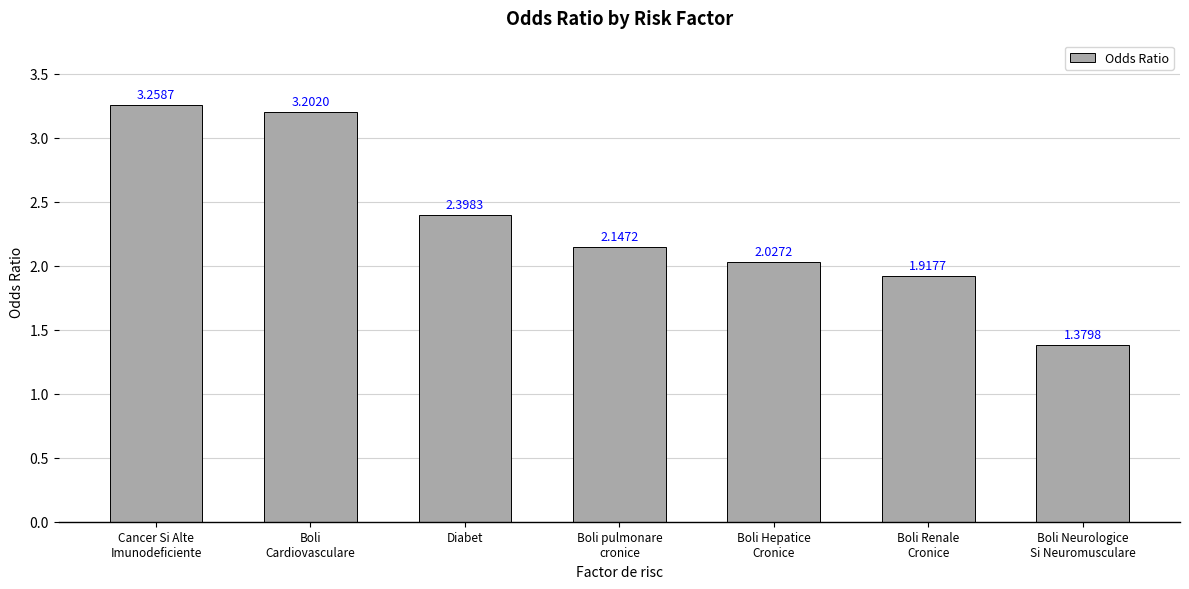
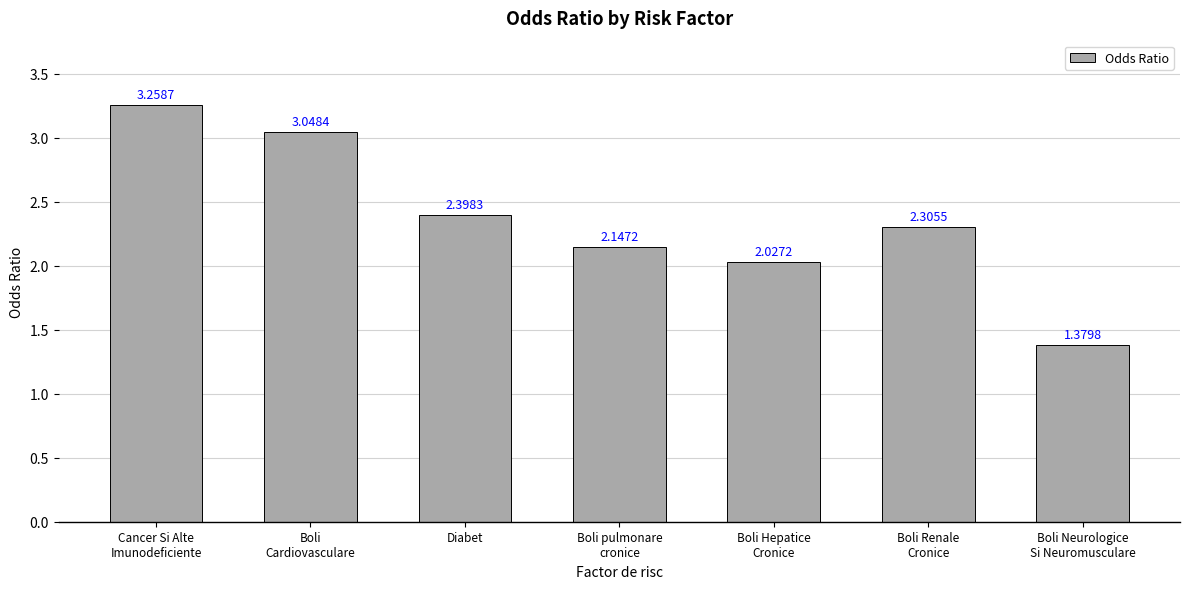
  {
    "Cancer Si Alte Imunodeficiente": 3.2587,
-   "Boli Cardiovasculare": 3.2020,
+   "Boli Cardiovasculare": 3.0484,
    "Diabet": 2.3983,
    "Boli pulmonare cronice": 2.1472,
    "Boli Hepatice Cronice": 2.0272,
-   "Boli Renale Cronice": 1.9177,
+   "Boli Renale Cronice": 2.3055,
    "Boli Neurologice Si Neuromusculare": 1.3798
  }
